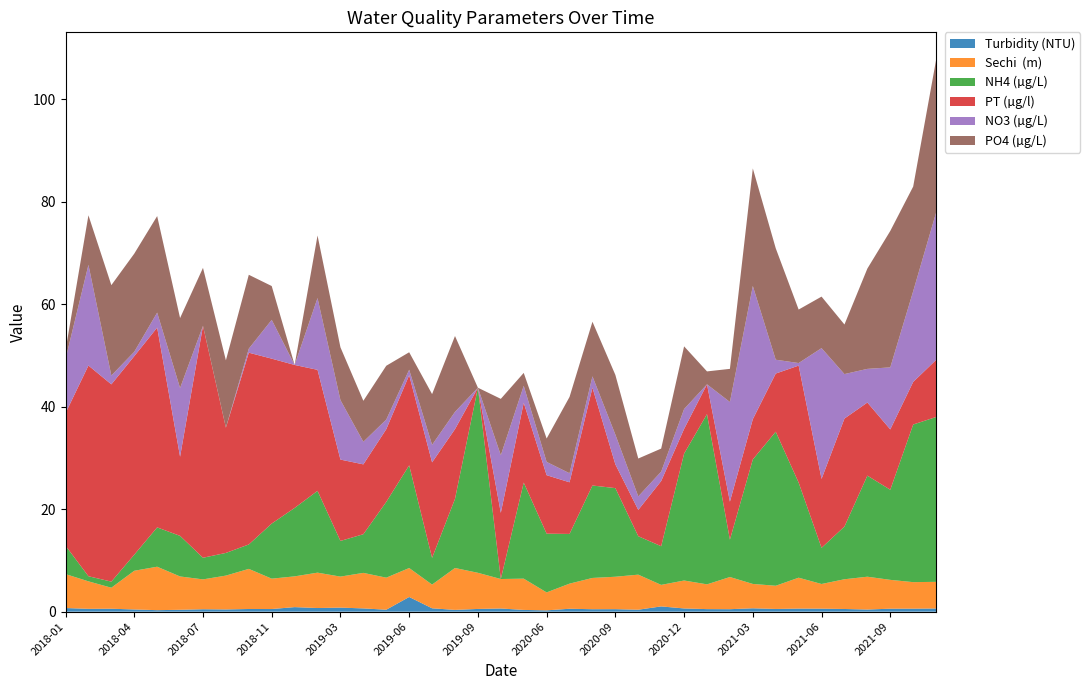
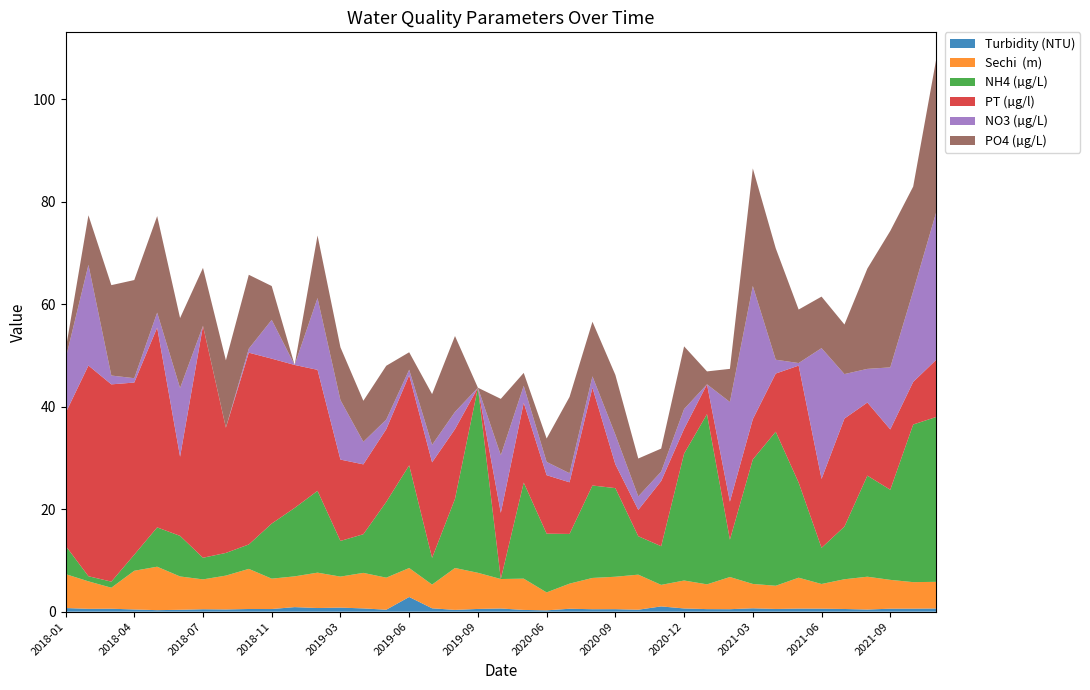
  {
    "Turbidity (NTU)": {
      "2018-01": 1,
      "2018-11": 1,
      "2019-03": 1,
      "2019-06": 3,
      "2019-09": 1,
      "2020-12": 1,
      "2021-03": 1,
      "2021-06": 1,
      "2021-09": 1
    },
    "Sechi (m)": {
      "2018-01": 7,
      "2018-04": 8,
      "2018-07": 6,
      "2018-11": 6,
      "2019-03": 6,
      "2019-06": 6,
      "2019-09": 7,
      "2020-06": 4,
      "2020-09": 6,
      "2020-12": 5,
      "2021-03": 5,
      "2021-06": 5,
      "2021-09": 6
    },
    "NH4 (µg/L)": {
      "2018-01": 6,
      "2018-04": 3,
      "2018-07": 4,
      "2018-11": 11,
      "2019-03": 7,
      "2019-06": 20,
      "2020-06": 11,
      "2020-09": 17,
      "2020-12": 25,
      "2021-03": 24,
      "2021-06": 7,
      "2021-09": 18
    },
    "PT (µg/l)": {
      "2018-01": 26,
-     "2018-04": 39,
+     "2018-04": 34,
      "2018-11": 32,
      "2019-03": 16,
      "2019-06": 18,
      "2020-06": 11,
      "2020-09": 5,
      "2020-12": 5,
      "2021-03": 8,
      "2021-06": 13,
      "2021-09": 12
    },
    "NO3 (µg/L)": {
      "2018-01": 11,
      "2018-04": 1,
      "2018-11": 8,
      "2019-03": 12,
      "2019-06": 1,
      "2020-06": 3,
      "2020-09": 6,
      "2020-12": 4,
      "2021-03": 26,
      "2021-06": 26,
      "2021-09": 12
    },
    "PO4 (µg/L)": {
      "2018-01": 2,
      "2018-04": 19,
      "2018-07": 11,
      "2018-11": 7,
      "2019-03": 10,
      "2019-06": 3,
      "2020-06": 5,
      "2020-09": 12,
      "2020-12": 12,
      "2021-03": 23,
      "2021-06": 10,
      "2021-09": 27
    }
  }
